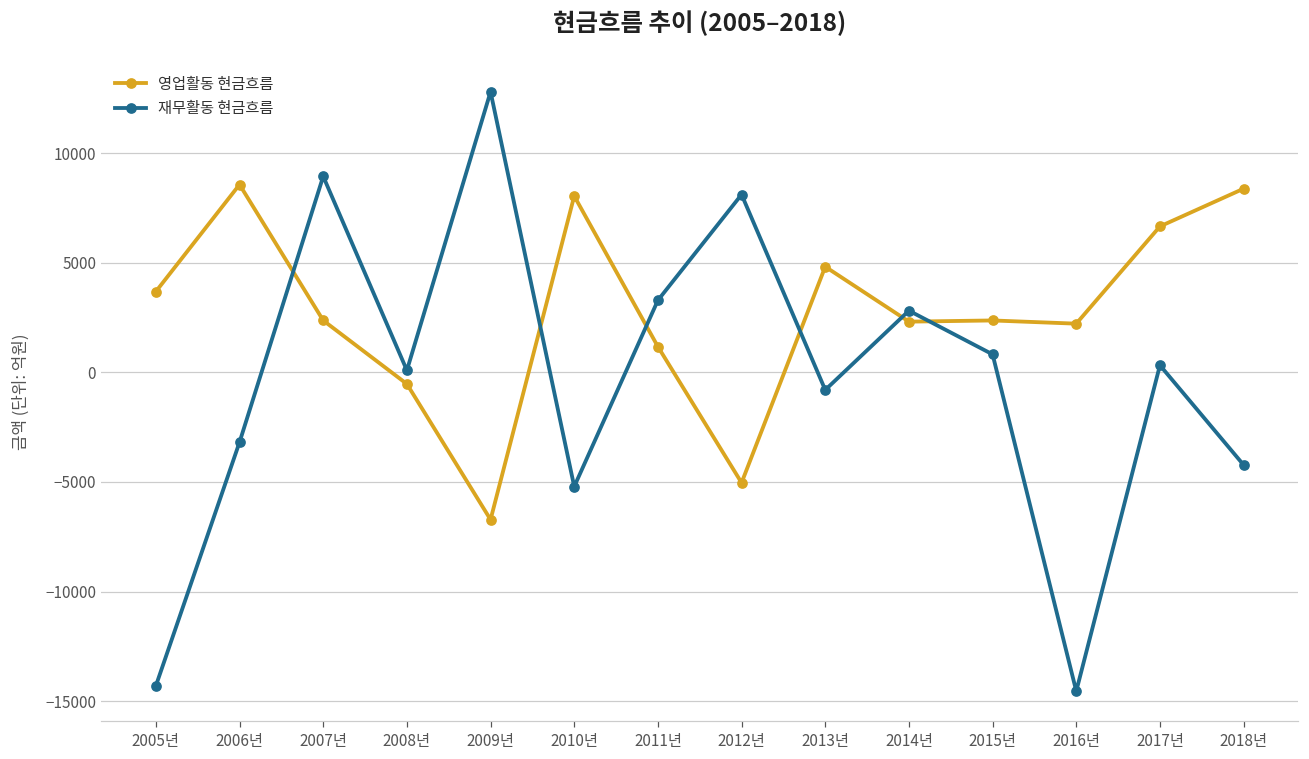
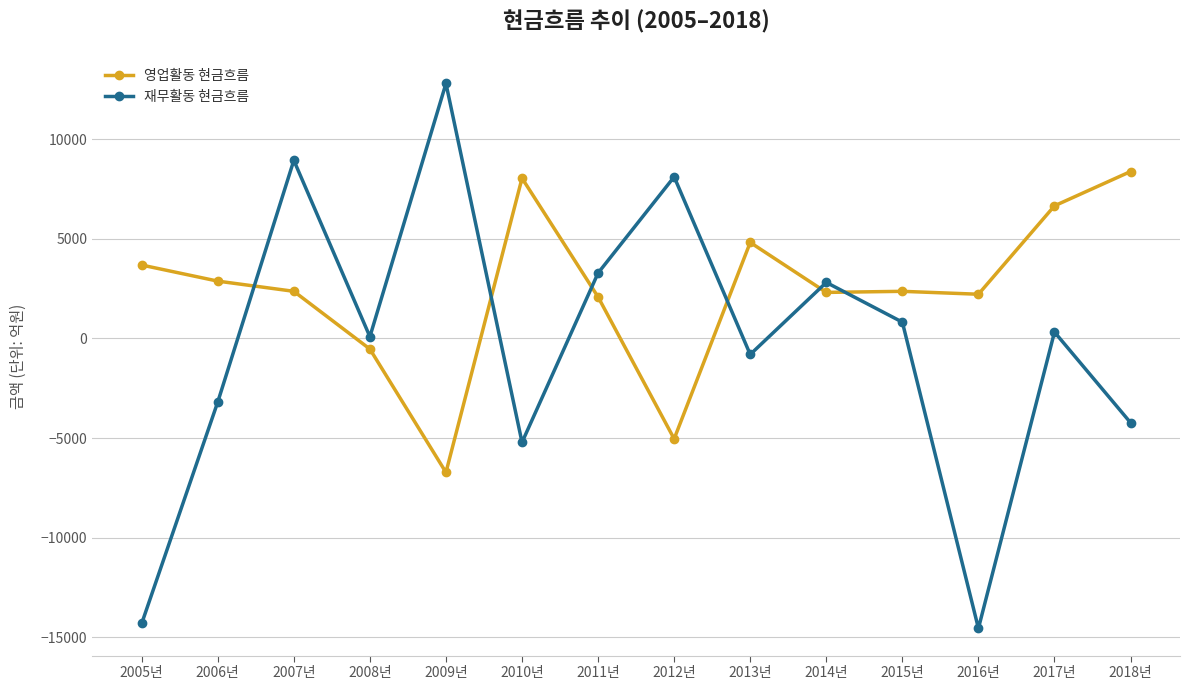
  {
    "영업활동 현금흐름": {
      "2005년": 3700,
-     "2006년": 8600,
+     "2006년": 2900,
      "2007년": 2400,
      "2008년": -500,
      "2009년": -6700,
      "2010년": 8000,
-     "2011년": 1200,
+     "2011년": 2100,
      "2012년": -5000,
      "2013년": 4800,
      "2014년": 2300,
      "2015년": 2400,
      "2016년": 2200,
      "2017년": 6700,
      "2018년": 8400
    },
    "재무활동 현금흐름": {
      "2005년": -14300,
      "2006년": -3200,
      "2007년": 8900,
      "2008년": 100,
      "2009년": 12800,
      "2010년": -5200,
      "2011년": 3300,
      "2012년": 8100,
      "2013년": -800,
      "2014년": 2800,
      "2015년": 800,
      "2016년": -14500,
      "2017년": 300,
      "2018년": -4200
    }
  }
